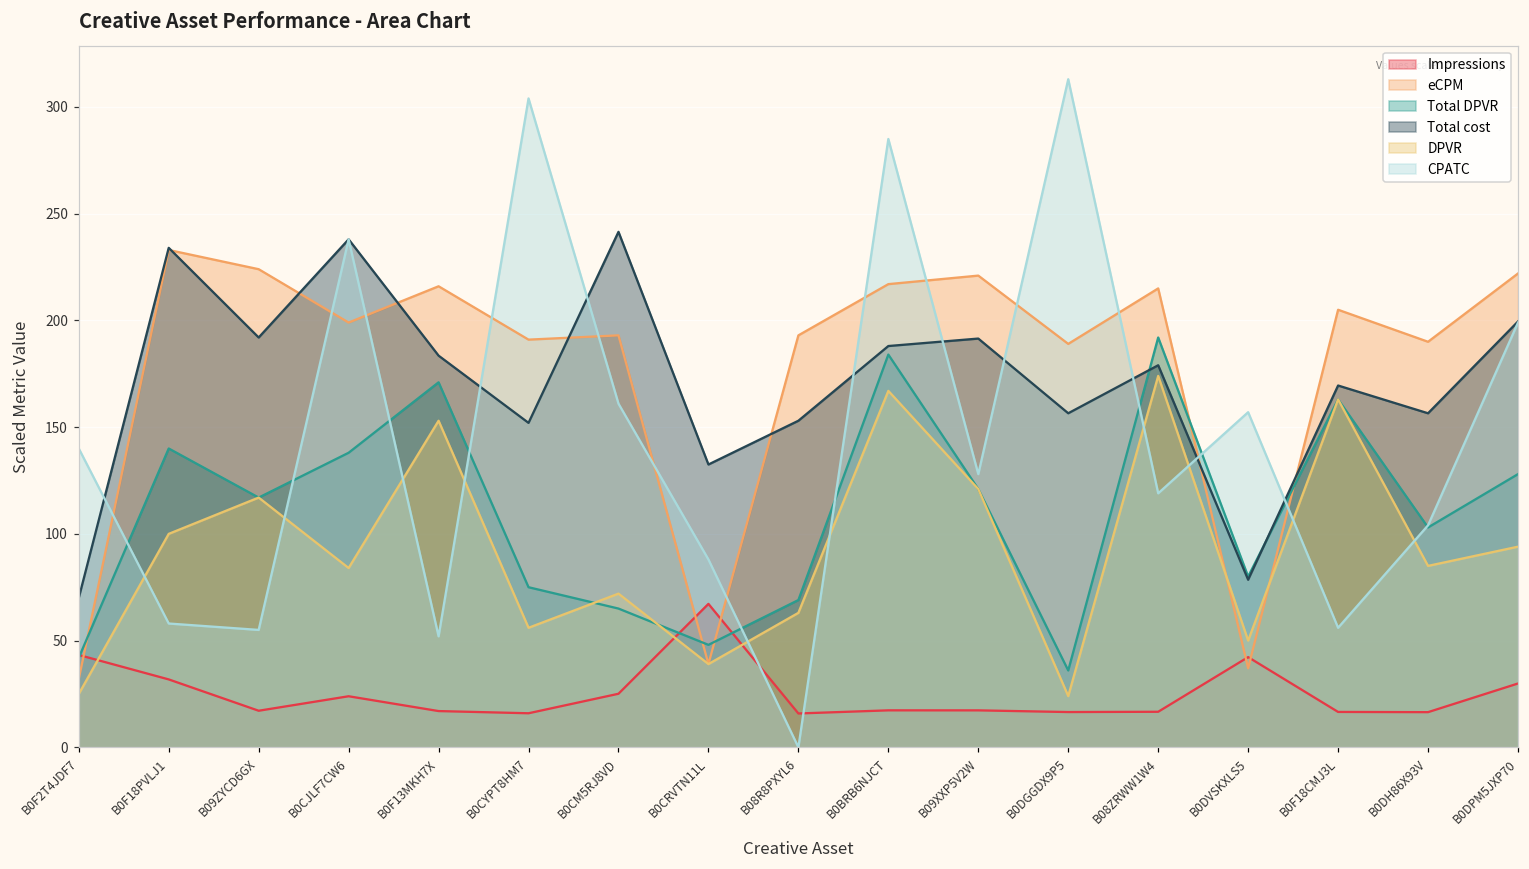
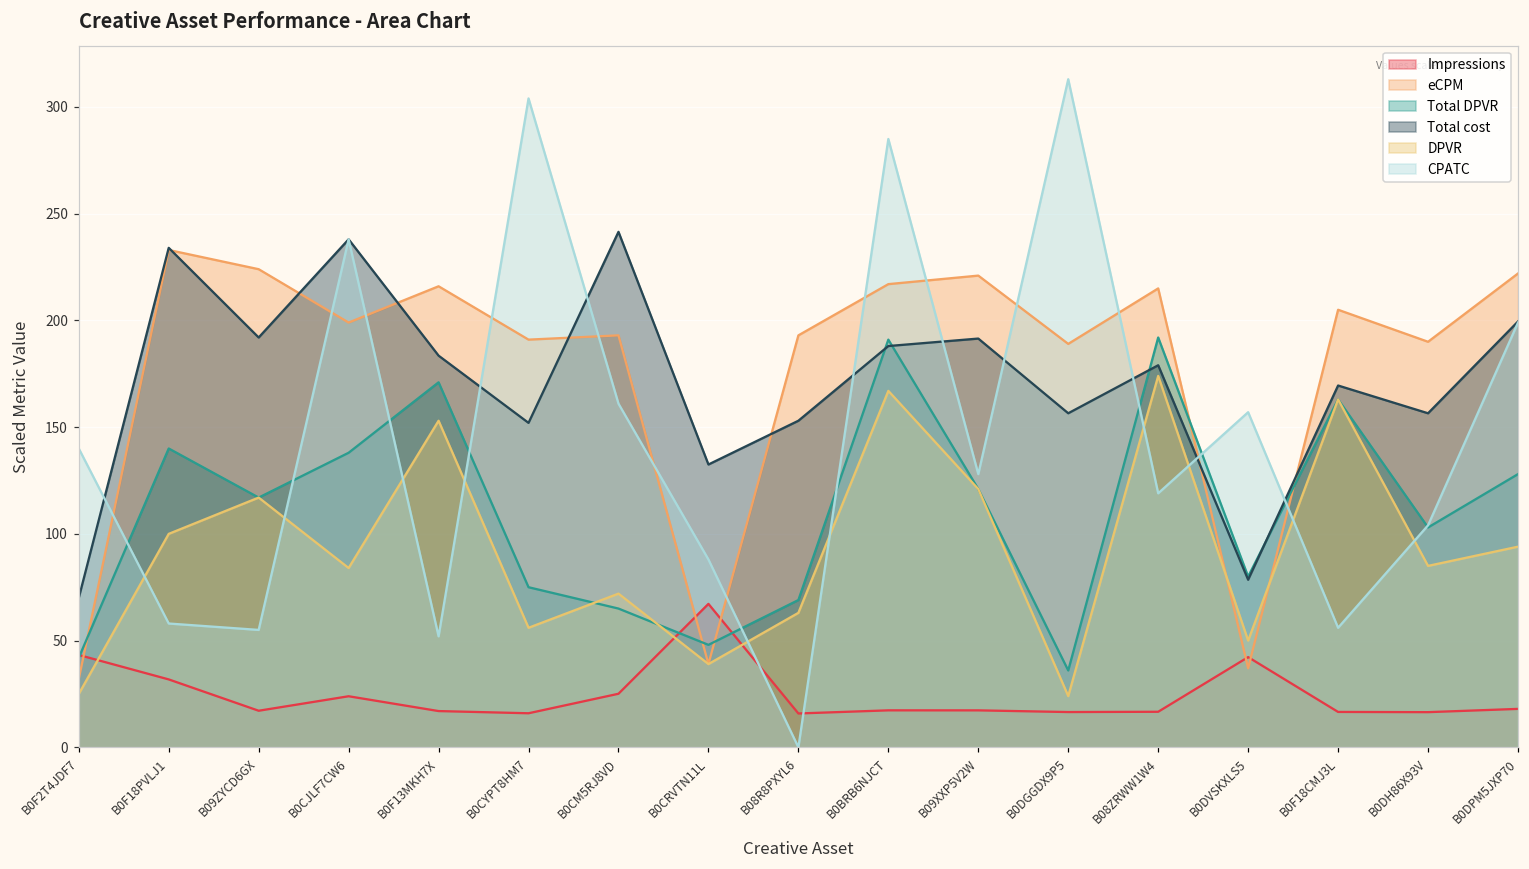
  {
    "Impressions": {
      "B0F18PVLJ1": 32,
      "B09ZYCD6GX": 17,
      "B0CJLF7CW6": 24,
      "B0F13MKH7X": 17,
      "B0CYPT8HM7": 16,
      "B0CM5RJ8VD": 25,
      "B0CRVTN11L": 67,
      "B08R8PXYL6": 16,
      "B0BRB6NJCT": 17,
      "B09XXP5V2W": 17,
      "B0DGGDX9P5": 17,
      "B08ZRWW1W4": 17,
      "B0DVSKXLS5": 42,
      "B0F18CMJ3L": 17,
      "B0DH86X93V": 16,
-     "B0DPM5JXP70": 30
+     "B0DPM5JXP70": 18
    },
    "Total DPVR": {
      "B0F18PVLJ1": 140,
      "B0CJLF7CW6": 138,
      "B0F13MKH7X": 171,
      "B0CYPT8HM7": 75,
      "B0CM5RJ8VD": 65,
      "B0CRVTN11L": 48,
      "B08R8PXYL6": 69,
-     "B0BRB6NJCT": 184,
+     "B0BRB6NJCT": 191,
      "B0DGGDX9P5": 36,
      "B08ZRWW1W4": 192,
      "B0DVSKXLS5": 80,
      "B0DPM5JXP70": 128
    },
    "Total cost": {
      "B0F2T4JDF7": 70,
      "B09ZYCD6GX": 192,
      "B0F13MKH7X": 184,
      "B0CYPT8HM7": 152,
      "B0CM5RJ8VD": 242,
      "B0CRVTN11L": 133,
      "B08R8PXYL6": 153,
      "B0BRB6NJCT": 188,
      "B09XXP5V2W": 192,
      "B0DGGDX9P5": 157,
      "B08ZRWW1W4": 179,
      "B0DVSKXLS5": 79,
      "B0F18CMJ3L": 170,
      "B0DH86X93V": 157
    },
    "CPATC": {
      "B0F2T4JDF7": 140,
      "B0F18PVLJ1": 58,
      "B09ZYCD6GX": 55,
      "B0F13MKH7X": 52,
      "B0CYPT8HM7": 304,
      "B0CM5RJ8VD": 161,
      "B0CRVTN11L": 88,
      "B08R8PXYL6": 0,
      "B0BRB6NJCT": 285,
      "B09XXP5V2W": 128,
      "B0DGGDX9P5": 313,
      "B08ZRWW1W4": 119,
      "B0DVSKXLS5": 157,
      "B0F18CMJ3L": 56
    }
  }
